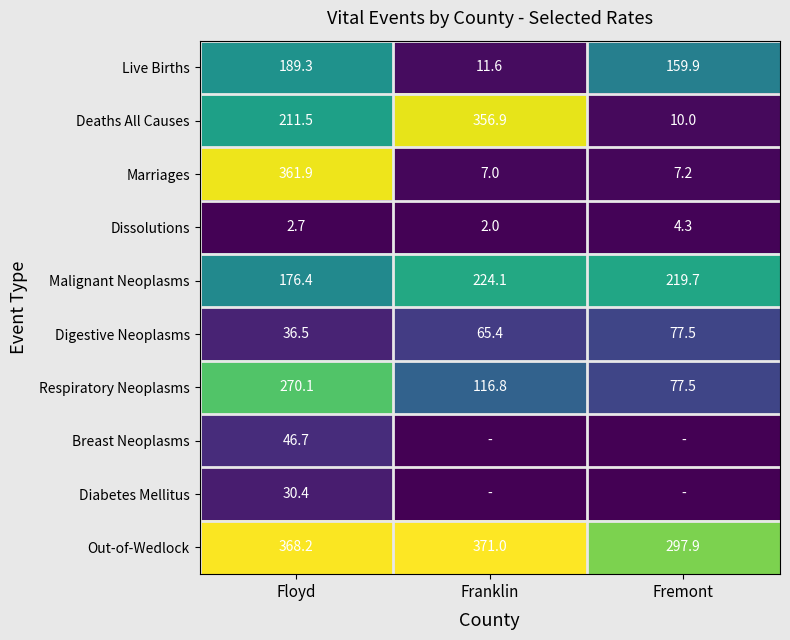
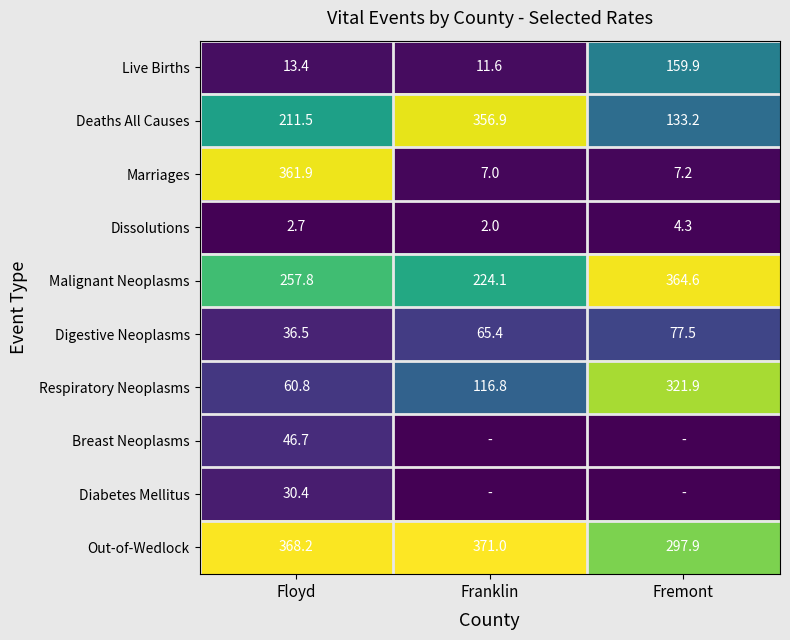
  {
    "Live Births": {
-     "Floyd": 189.3,
+     "Floyd": 13.4,
      "Franklin": 11.6,
      "Fremont": 159.9
    },
    "Deaths All Causes": {
      "Floyd": 211.5,
      "Franklin": 356.9,
-     "Fremont": 10.0
+     "Fremont": 133.2
    },
    "Marriages": {
      "Floyd": 361.9,
      "Franklin": 7.0,
      "Fremont": 7.2
    },
    "Dissolutions": {
      "Floyd": 2.7,
      "Franklin": 2.0,
      "Fremont": 4.3
    },
    "Malignant Neoplasms": {
-     "Floyd": 176.4,
+     "Floyd": 257.8,
      "Franklin": 224.1,
-     "Fremont": 219.7
+     "Fremont": 364.6
    },
    "Digestive Neoplasms": {
      "Floyd": 36.5,
      "Franklin": 65.4,
      "Fremont": 77.5
    },
    "Respiratory Neoplasms": {
-     "Floyd": 270.1,
+     "Floyd": 60.8,
      "Franklin": 116.8,
-     "Fremont": 77.5
+     "Fremont": 321.9
    },
    "Breast Neoplasms": {
      "Floyd": 46.7
    },
    "Diabetes Mellitus": {
      "Floyd": 30.4
    },
    "Out-of-Wedlock": {
      "Floyd": 368.2,
      "Franklin": 371.0,
      "Fremont": 297.9
    }
  }
